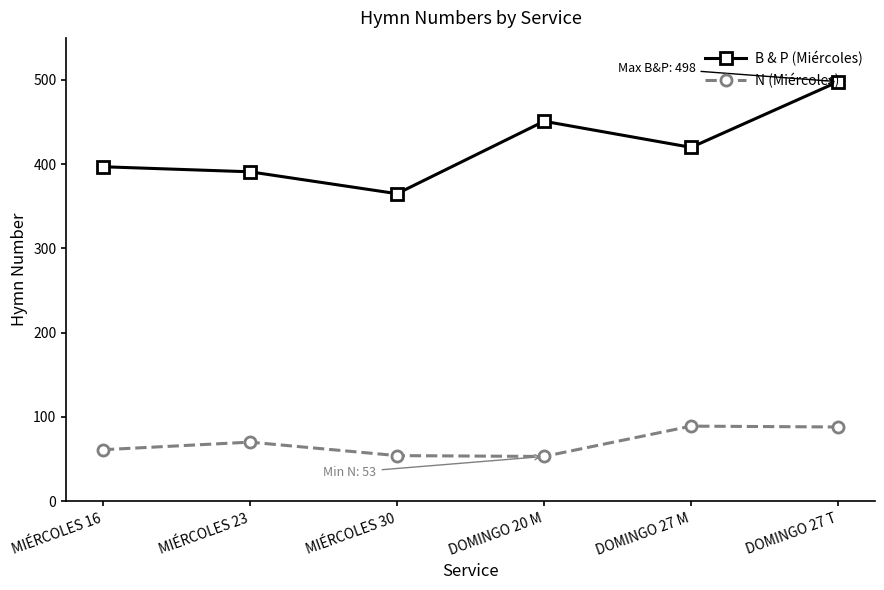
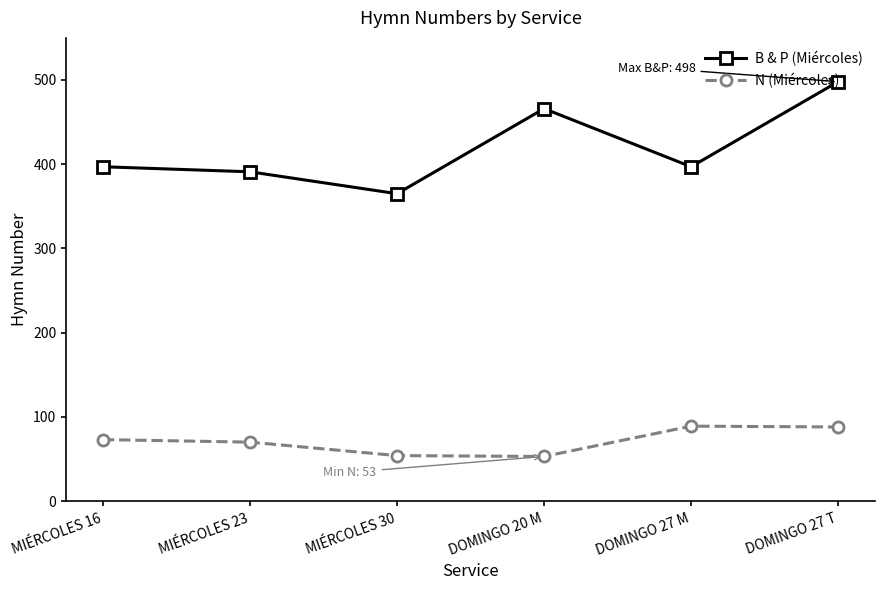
  {
    "B & P (Miércoles)": {
      "MIÉRCOLES 16": 400,
      "MIÉRCOLES 23": 390,
      "MIÉRCOLES 30": 370,
-     "DOMINGO 20 M": 450,
-     "DOMINGO 27 M": 420
+     "DOMINGO 20 M": 470,
+     "DOMINGO 27 M": 400
    },
    "N (Miércoles)": {
-     "MIÉRCOLES 16": 60,
+     "MIÉRCOLES 16": 70,
      "MIÉRCOLES 23": 70,
      "DOMINGO 20 M": 50,
      "DOMINGO 27 M": 90,
      "DOMINGO 27 T": 90
    }
  }
